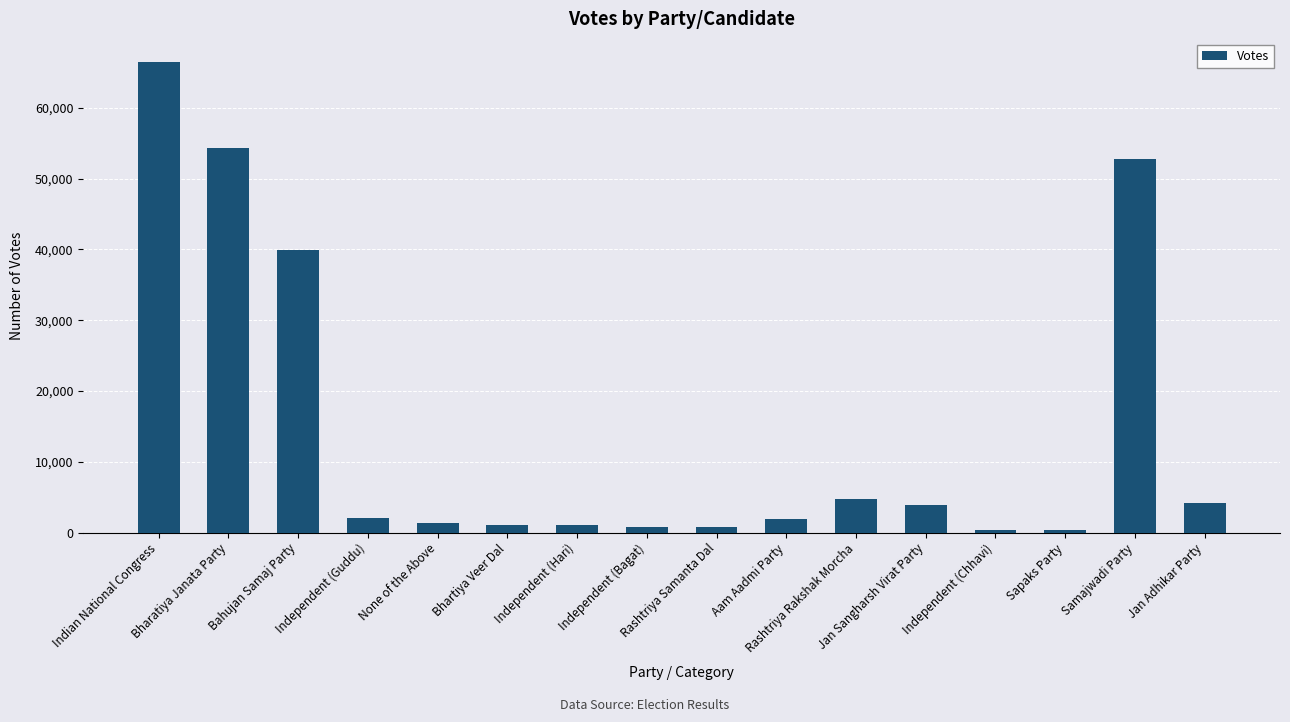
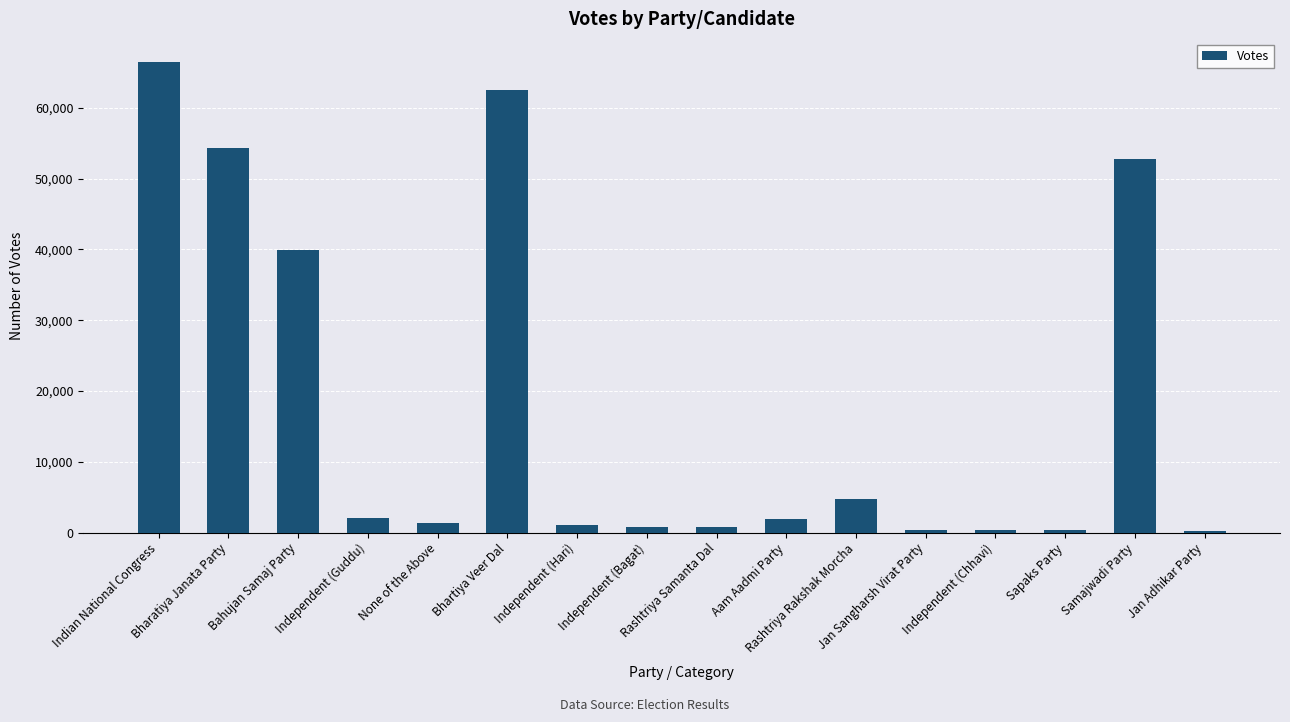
  {
    "Indian National Congress": "66,000",
    "Bharatiya Janata Party": "54,000",
    "Bahujan Samaj Party": "40,000",
    "Independent (Guddu)": "2,000",
    "None of the Above": "1,000",
-   "Bhartiya Veer Dal": "1,000",
+   "Bhartiya Veer Dal": "63,000",
    "Independent (Hari)": "1,000",
    "Independent (Bagat)": "1,000",
    "Rashtriya Samanta Dal": "1,000",
    "Aam Aadmi Party": "2,000",
    "Rashtriya Rakshak Morcha": "5,000",
-   "Jan Sangharsh Virat Party": "4,000",
+   "Jan Sangharsh Virat Party": "0",
    "Independent (Chhavi)": "0",
    "Samajwadi Party": "53,000",
-   "Jan Adhikar Party": "4,000"
+   "Jan Adhikar Party": "0"
  }
